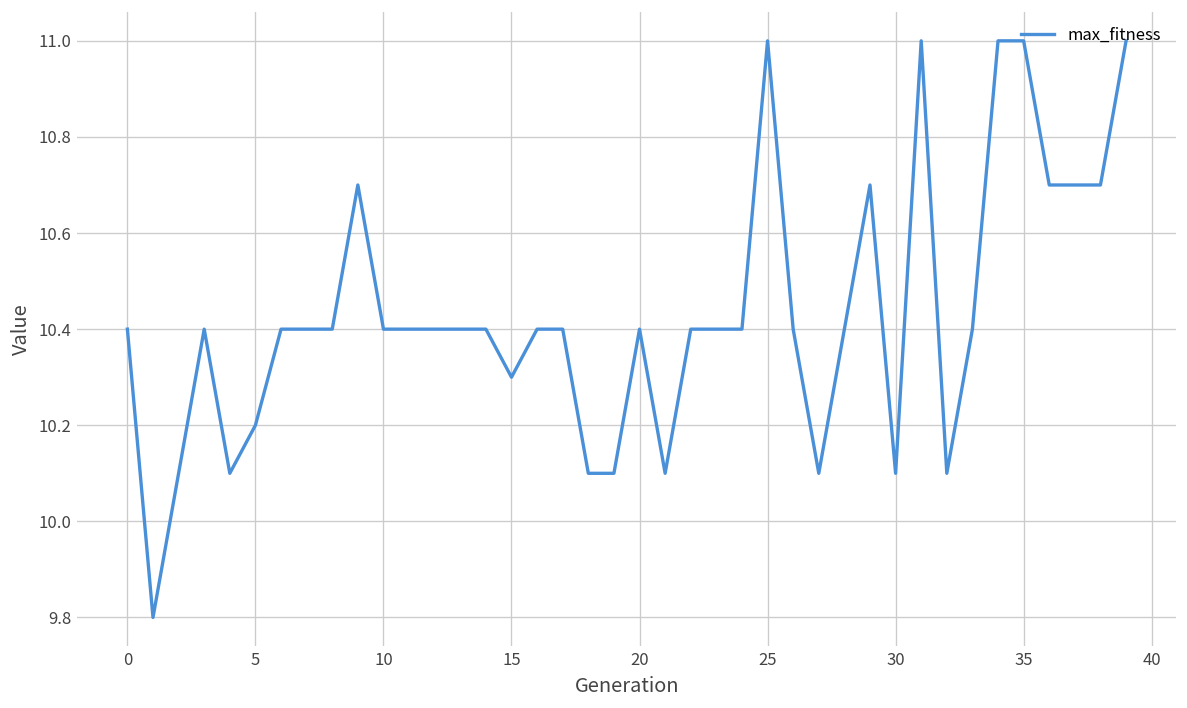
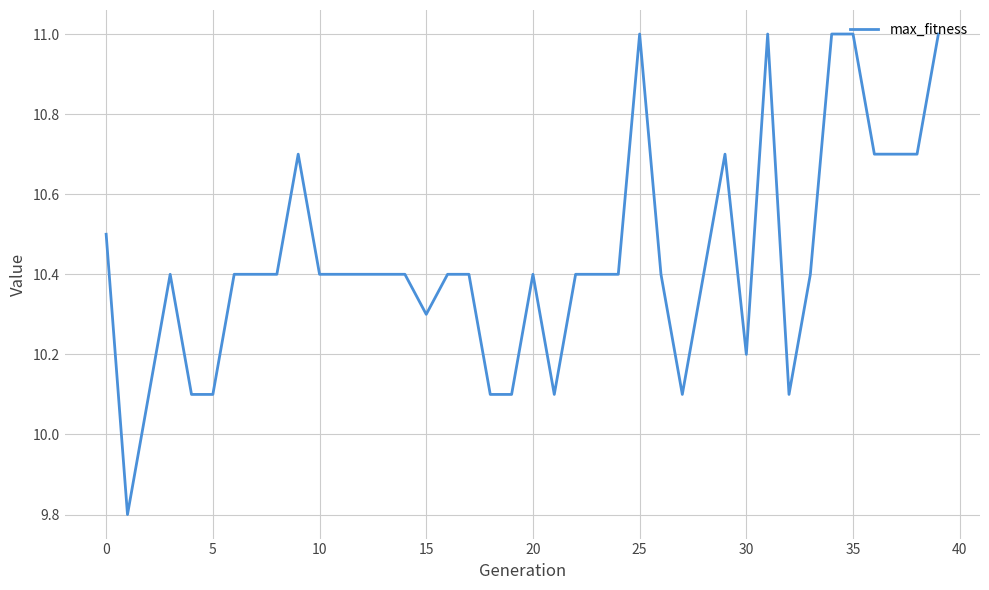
  {
-   "0": 10.4,
-   "5": 10.2,
+   "0": 10.5,
+   "5": 10.1,
    "10": 10.4,
    "15": 10.3,
    "20": 10.4,
    "25": 11.0,
-   "30": 10.1,
+   "30": 10.2,
    "35": 11.0
  }
